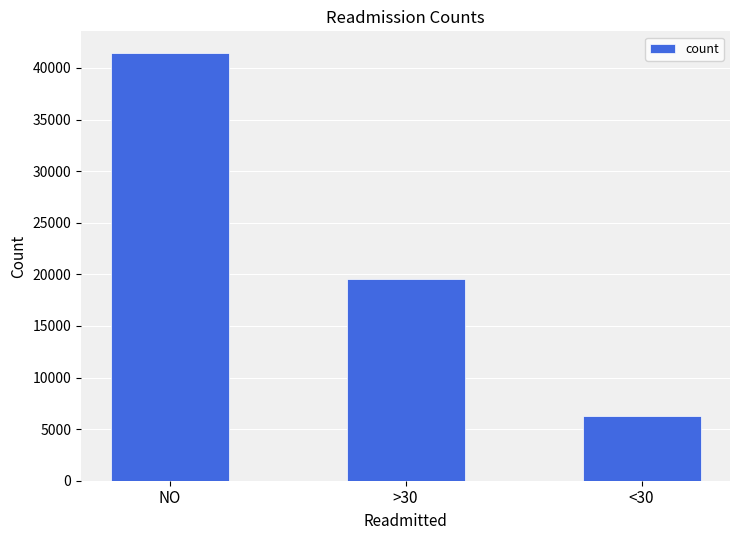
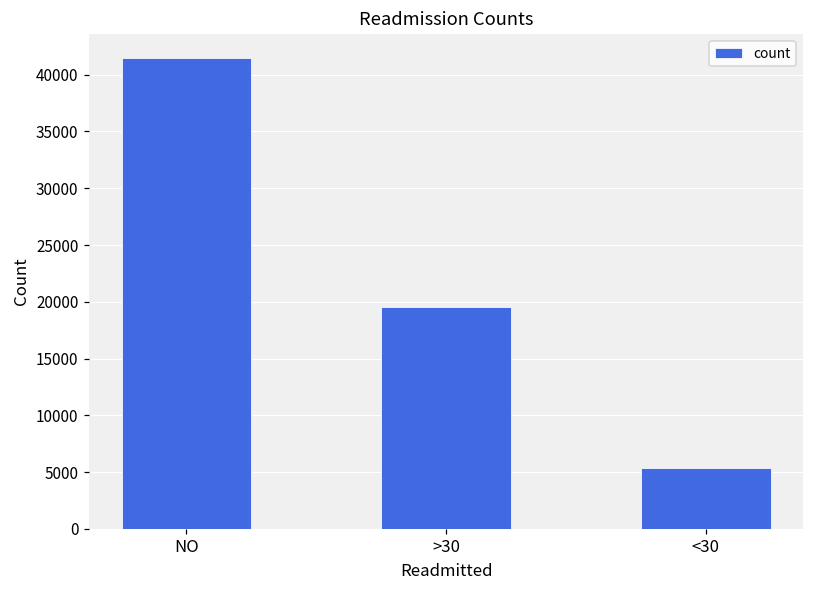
  {
    "NO": 41500,
    ">30": 19500,
-   "<30": 6300
+   "<30": 5400
  }
